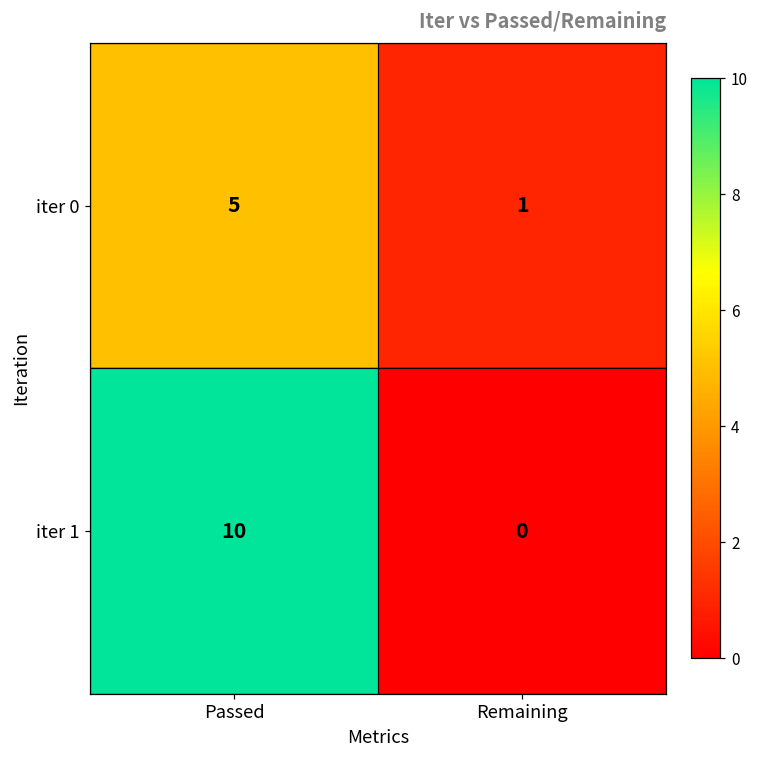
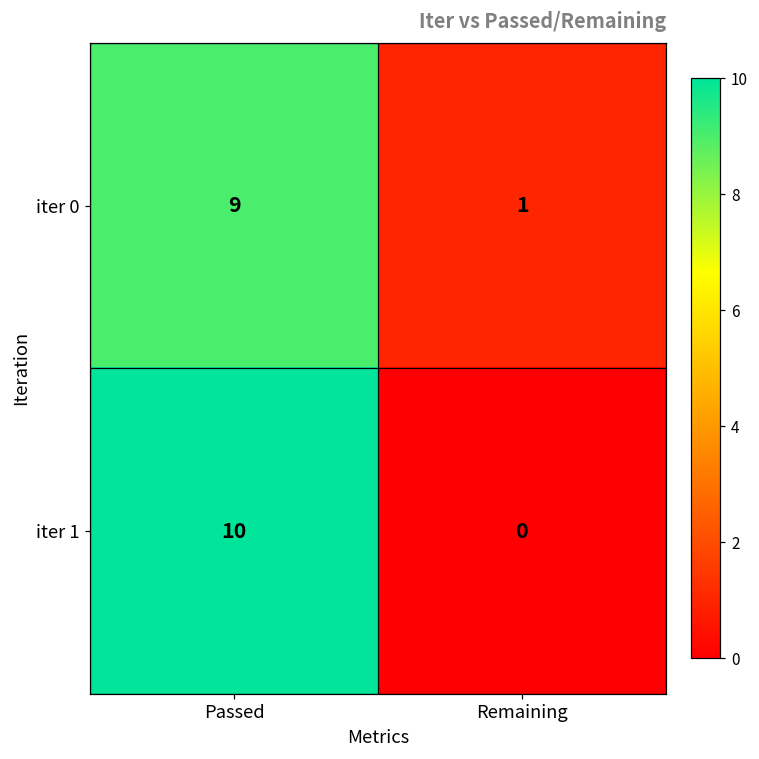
  {
    "iter 0": {
-     "Passed": 5,
+     "Passed": 9,
      "Remaining": 1
    },
    "iter 1": {
      "Passed": 10,
      "Remaining": 0
    }
  }
